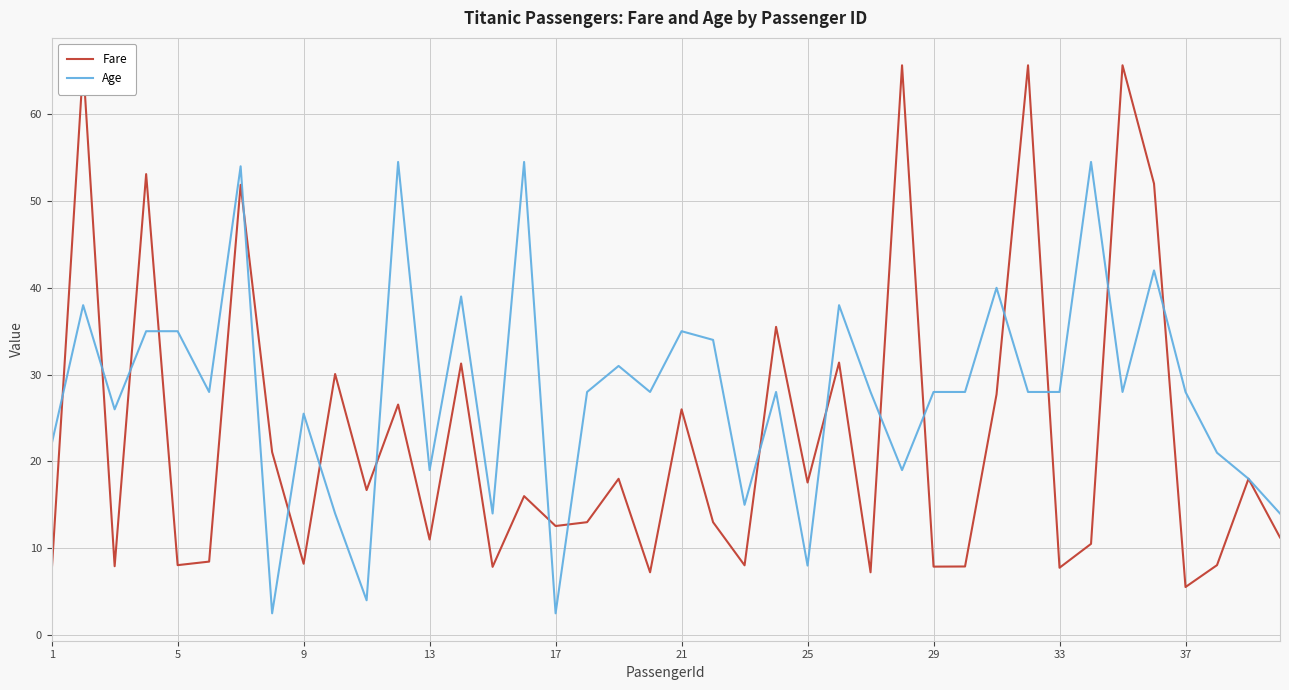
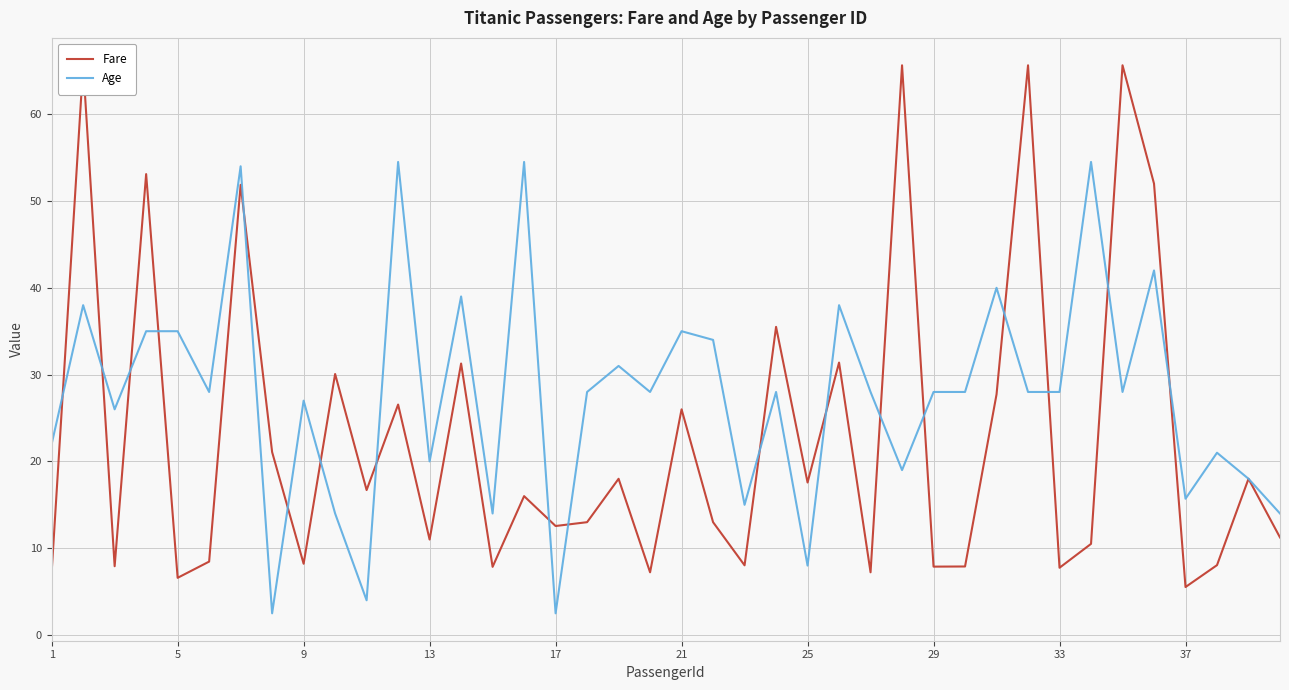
  {
    "Fare": {
      "1": 7,
-     "5": 8,
+     "5": 7,
      "9": 8,
      "13": 11,
      "17": 13,
      "21": 26,
      "25": 18,
      "29": 8,
      "33": 8,
      "37": 6
    },
    "Age": {
      "1": 22,
      "5": 35,
-     "9": 26,
-     "13": 19,
+     "9": 27,
+     "13": 20,
      "17": 3,
      "21": 35,
      "25": 8,
      "29": 28,
      "33": 28,
-     "37": 28
+     "37": 16
    }
  }
